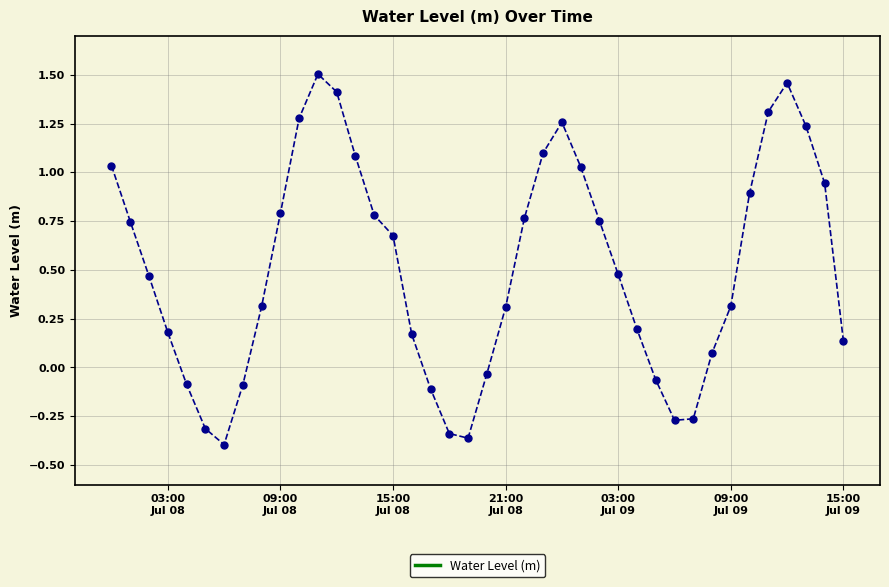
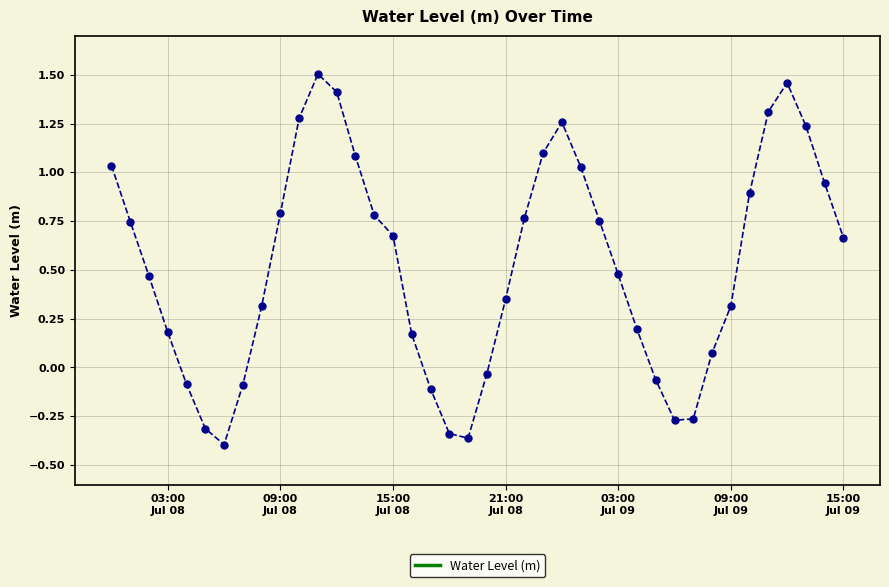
  {
    "03:00 Jul 08": 0.18,
    "09:00 Jul 08": 0.79,
    "15:00 Jul 08": 0.68,
-   "21:00 Jul 08": 0.31,
+   "21:00 Jul 08": 0.35,
    "03:00 Jul 09": 0.48,
    "09:00 Jul 09": 0.31,
-   "15:00 Jul 09": 0.14
+   "15:00 Jul 09": 0.67
  }
